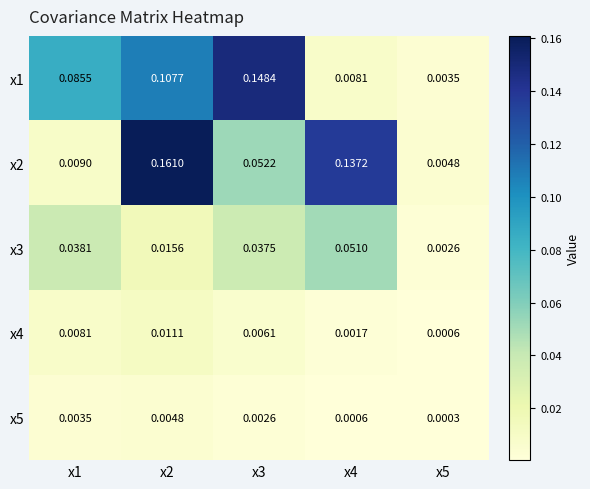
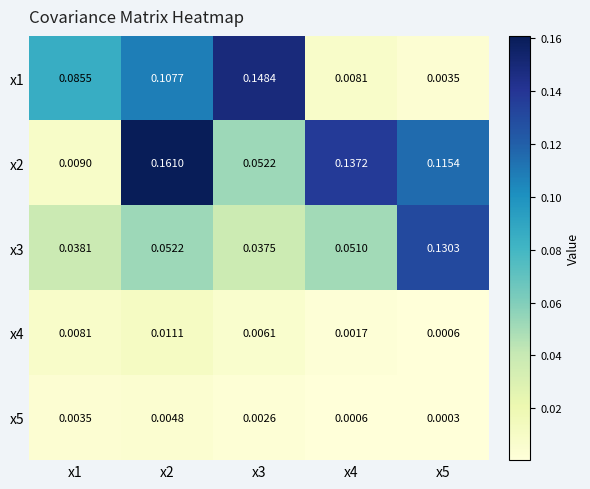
  {
    "x1": {
      "x1": 0.0855,
      "x2": 0.1077,
      "x3": 0.1484,
      "x4": 0.0081,
      "x5": 0.0035
    },
    "x2": {
      "x1": 0.0090,
      "x2": 0.1610,
      "x3": 0.0522,
      "x4": 0.1372,
-     "x5": 0.0048
+     "x5": 0.1154
    },
    "x3": {
      "x1": 0.0381,
-     "x2": 0.0156,
+     "x2": 0.0522,
      "x3": 0.0375,
      "x4": 0.0510,
-     "x5": 0.0026
+     "x5": 0.1303
    },
    "x4": {
      "x1": 0.0081,
      "x2": 0.0111,
      "x3": 0.0061,
      "x4": 0.0017,
      "x5": 0.0006
    },
    "x5": {
      "x1": 0.0035,
      "x2": 0.0048,
      "x3": 0.0026,
      "x4": 0.0006,
      "x5": 0.0003
    }
  }
